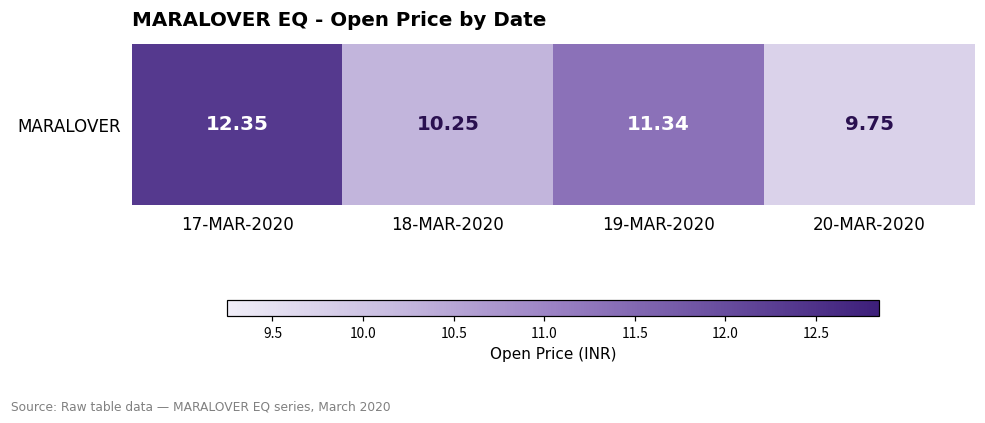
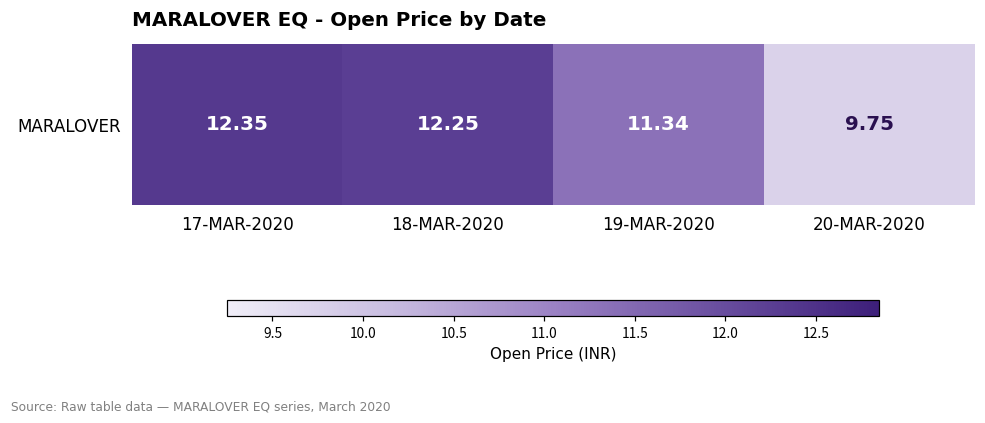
  {
    "MARALOVER": {
      "17-MAR-2020": 12.35,
-     "18-MAR-2020": 10.25,
+     "18-MAR-2020": 12.25,
      "19-MAR-2020": 11.34,
      "20-MAR-2020": 9.75
    }
  }
